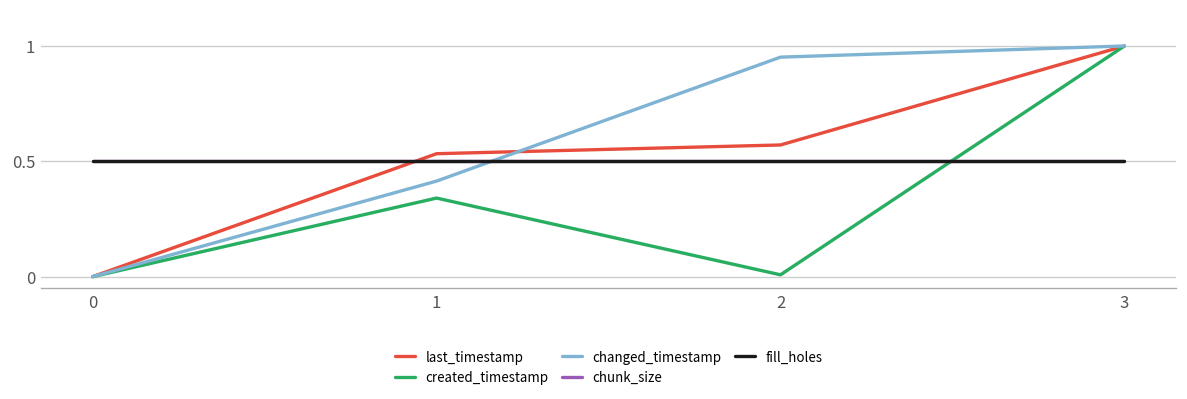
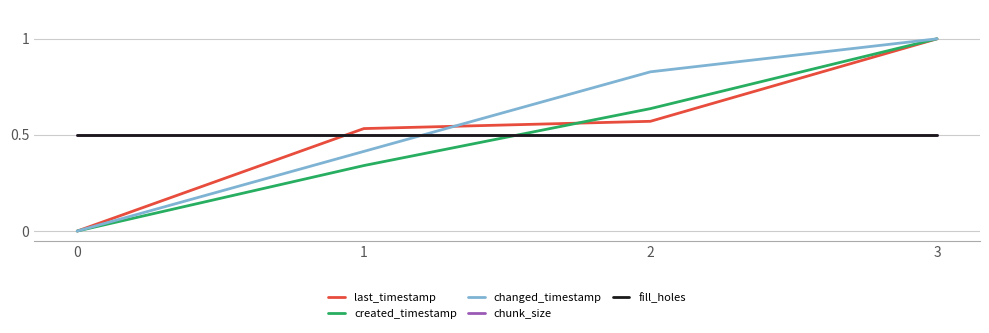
  {
    "last_timestamp": {
      "1": 0.53,
      "2": 0.57
    },
    "created_timestamp": {
      "1": 0.34,
-     "2": 0.01
+     "2": 0.64
    },
    "changed_timestamp": {
      "1": 0.41,
-     "2": 0.95
+     "2": 0.83
    },
    "fill_holes": {
      "0": 0.50,
      "1": 0.50,
      "2": 0.50,
      "3": 0.50
    }
  }
